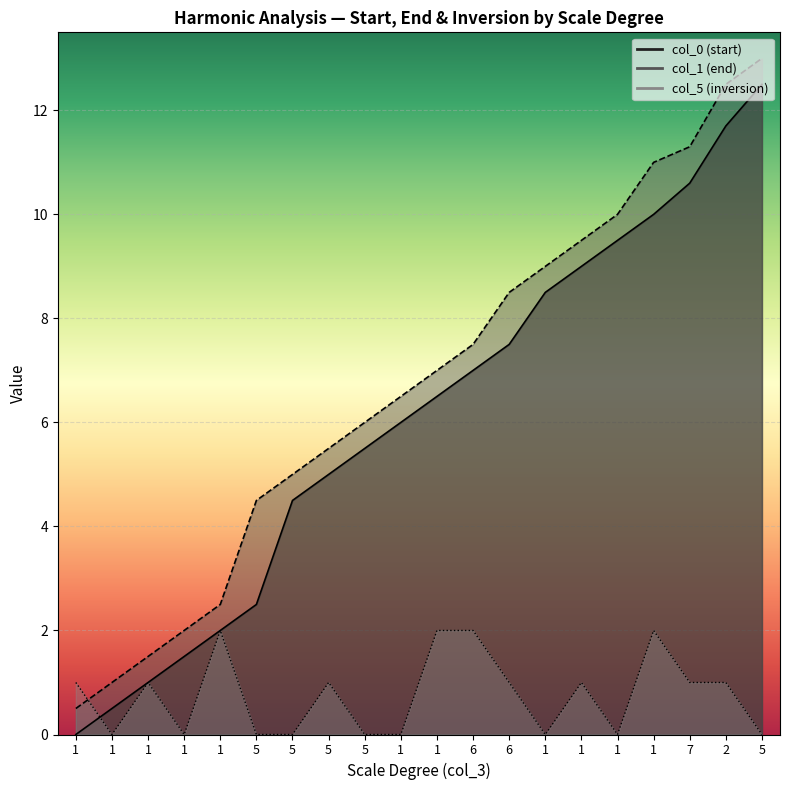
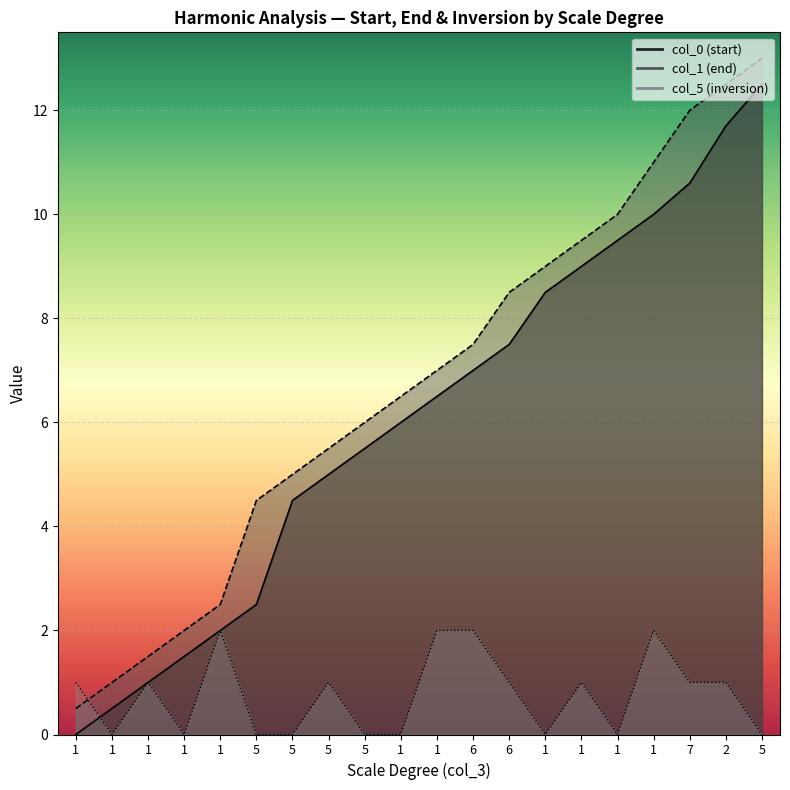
  {
    "col_0 (start)": {
      "7": 10.6,
      "2": 11.7
    },
    "col_1 (end)": {
-     "7": 11.3
+     "7": 12.0
    },
    "col_5 (inversion)": {
      "7": 1.0,
      "2": 1.0
    }
  }
